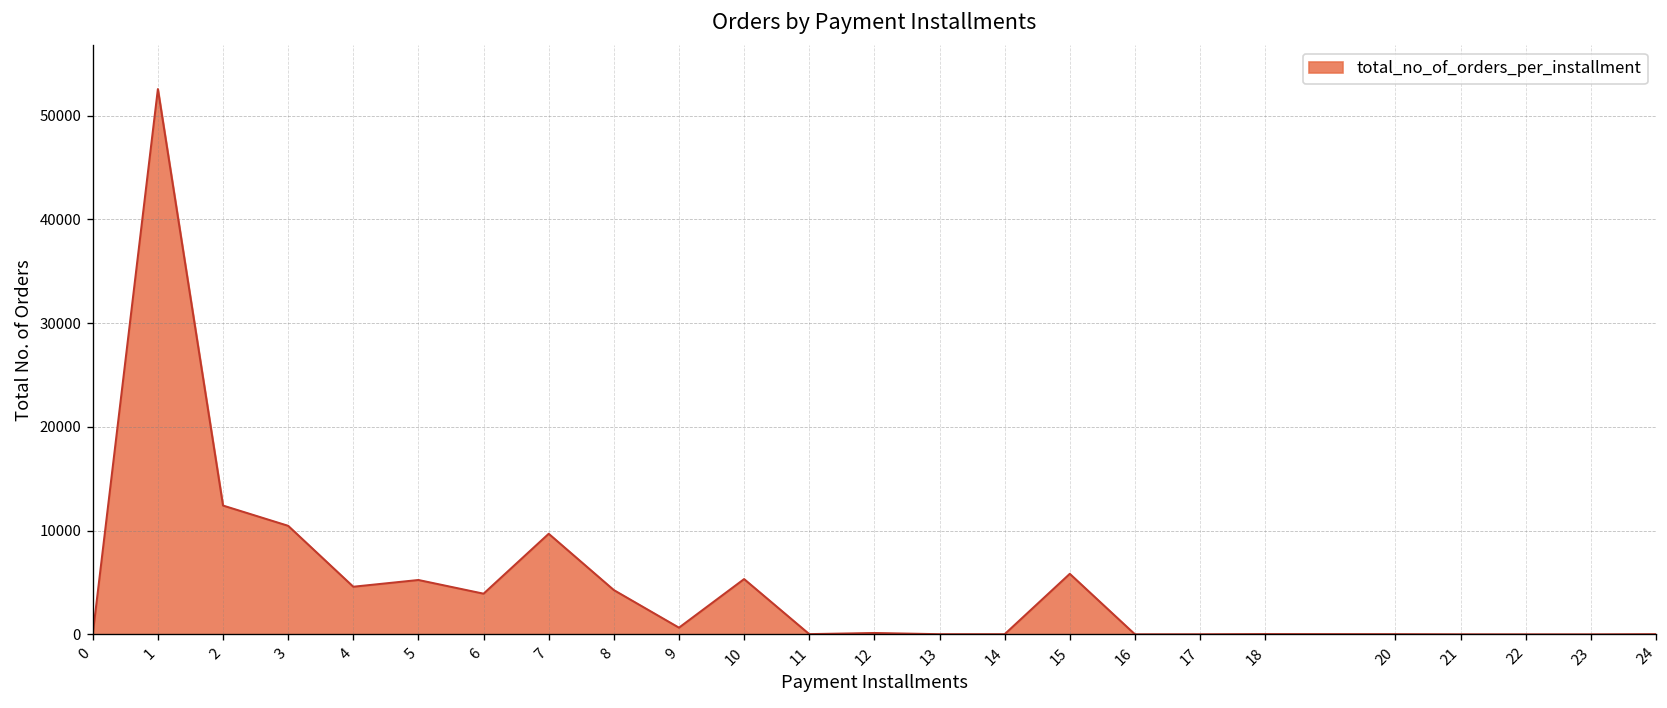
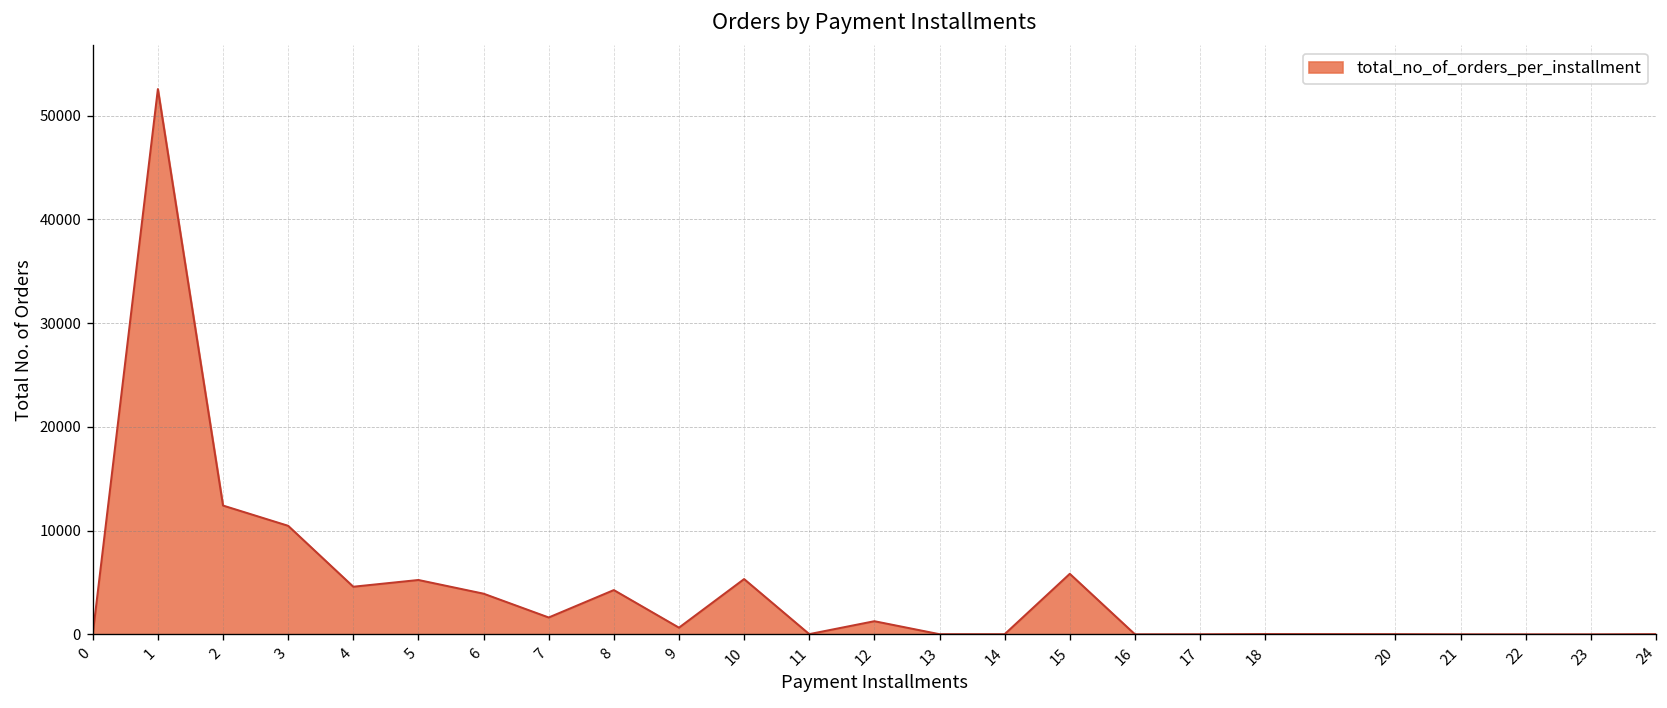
  {
    "0": 0,
    "1": 53000,
    "2": 12000,
    "3": 10000,
    "4": 5000,
    "5": 5000,
    "6": 4000,
-   "7": 10000,
+   "7": 2000,
    "8": 4000,
    "9": 1000,
    "10": 5000,
    "11": 0,
-   "12": 0,
+   "12": 1000,
    "13": 0,
    "14": 0,
    "15": 6000,
    "16": 0,
    "17": 0,
    "18": 0,
    "20": 0,
    "21": 0,
    "22": 0,
    "23": 0,
    "24": 0
  }
